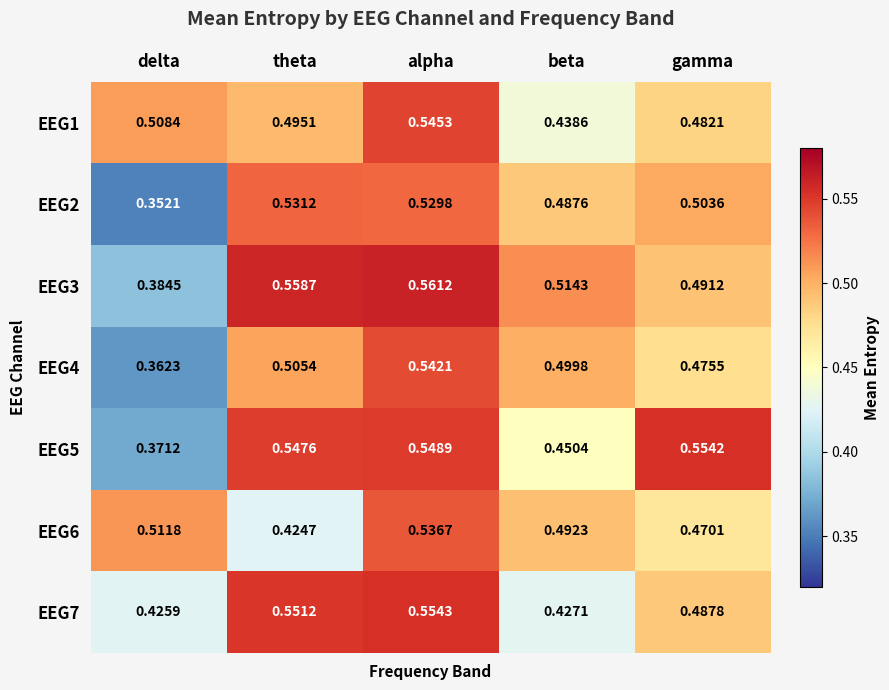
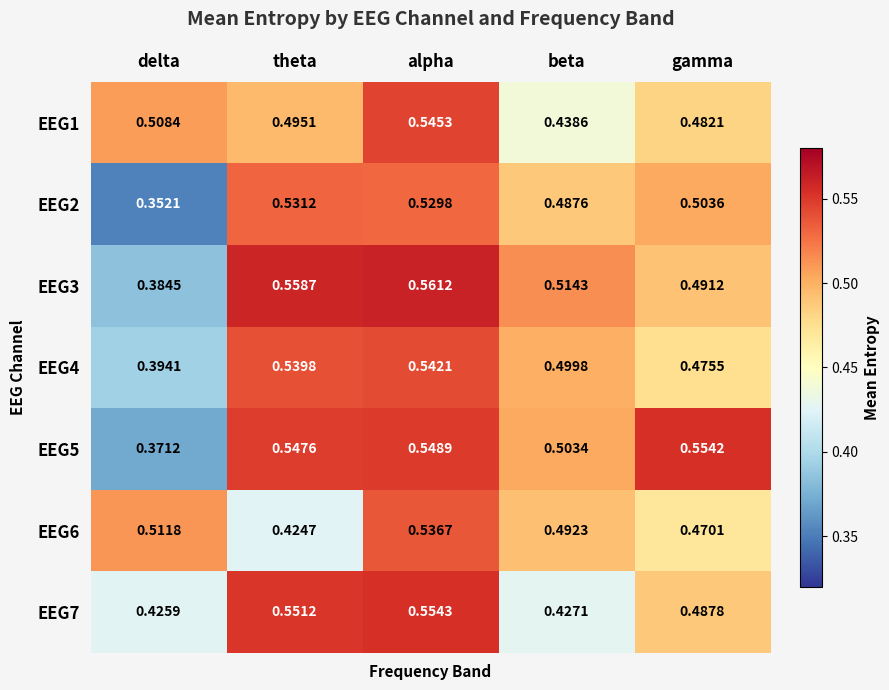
  {
    "EEG1": {
      "delta": 0.5084,
      "theta": 0.4951,
      "alpha": 0.5453,
      "beta": 0.4386,
      "gamma": 0.4821
    },
    "EEG2": {
      "delta": 0.3521,
      "theta": 0.5312,
      "alpha": 0.5298,
      "beta": 0.4876,
      "gamma": 0.5036
    },
    "EEG3": {
      "delta": 0.3845,
      "theta": 0.5587,
      "alpha": 0.5612,
      "beta": 0.5143,
      "gamma": 0.4912
    },
    "EEG4": {
-     "delta": 0.3623,
-     "theta": 0.5054,
+     "delta": 0.3941,
+     "theta": 0.5398,
      "alpha": 0.5421,
      "beta": 0.4998,
      "gamma": 0.4755
    },
    "EEG5": {
      "delta": 0.3712,
      "theta": 0.5476,
      "alpha": 0.5489,
-     "beta": 0.4504,
+     "beta": 0.5034,
      "gamma": 0.5542
    },
    "EEG6": {
      "delta": 0.5118,
      "theta": 0.4247,
      "alpha": 0.5367,
      "beta": 0.4923,
      "gamma": 0.4701
    },
    "EEG7": {
      "delta": 0.4259,
      "theta": 0.5512,
      "alpha": 0.5543,
      "beta": 0.4271,
      "gamma": 0.4878
    }
  }
